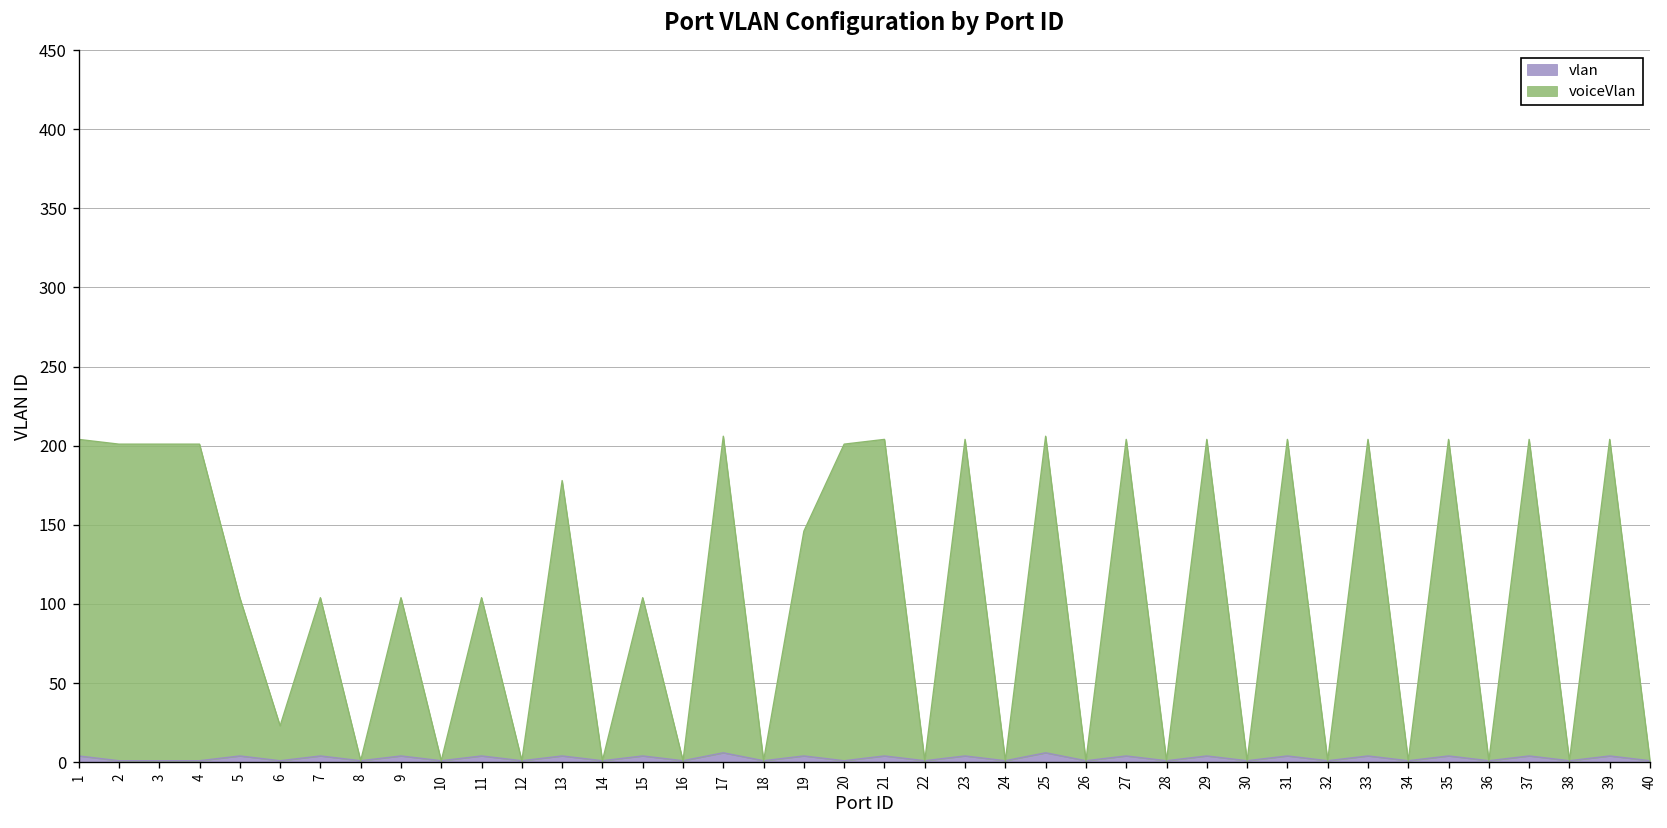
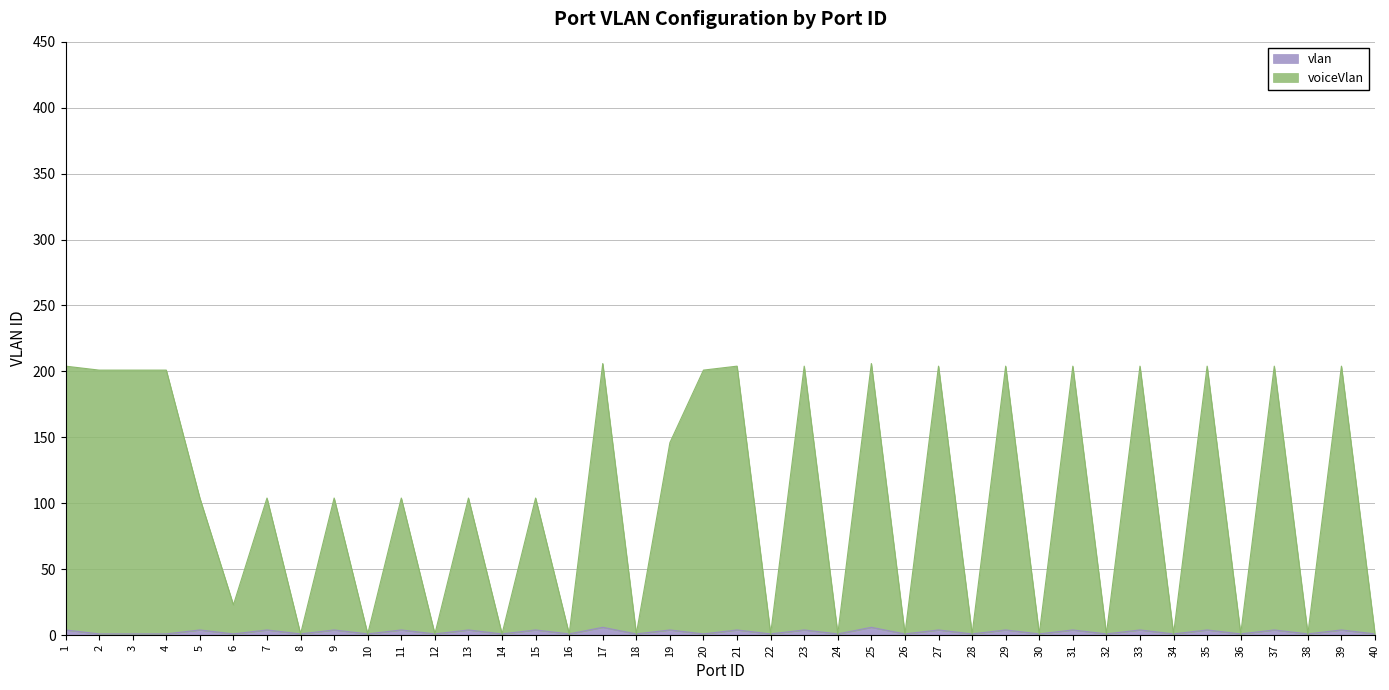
  {
    "vlan": {
      "1": 4,
      "2": 1,
      "3": 1,
      "4": 1,
      "5": 4,
      "6": 1,
      "7": 4,
      "9": 4,
      "11": 4,
      "13": 4,
      "15": 4,
      "17": 6,
      "19": 4,
      "20": 1,
      "21": 4,
      "23": 4,
      "25": 6,
      "27": 4,
      "29": 4,
      "31": 4,
      "33": 4,
      "35": 4,
      "37": 4,
      "39": 4
    },
    "voiceVlan": {
      "1": 200,
      "2": 200,
      "3": 200,
      "4": 200,
      "5": 100,
      "6": 22,
      "7": 100,
      "9": 100,
      "11": 100,
-     "13": 174,
+     "13": 100,
      "15": 100,
      "17": 200,
      "19": 142,
      "20": 200,
      "21": 200,
      "23": 200,
      "25": 200,
      "27": 200,
      "29": 200,
      "31": 200,
      "33": 200,
      "35": 200,
      "37": 200,
      "39": 200
    }
  }
